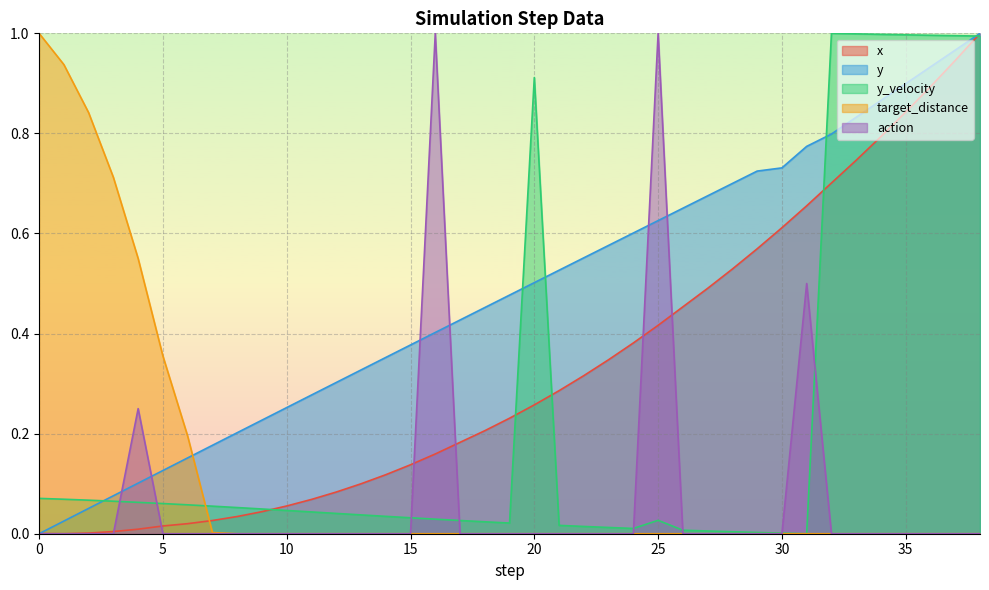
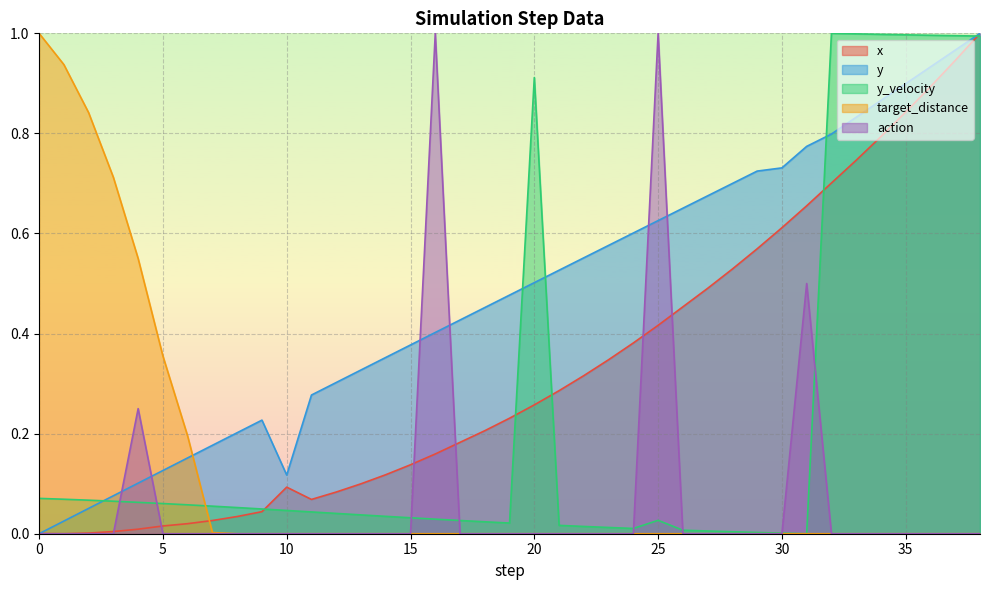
  {
    "x": {
      "5": 0.02,
-     "10": 0.06,
+     "10": 0.09,
      "15": 0.14,
      "20": 0.26,
      "25": 0.42,
      "30": 0.61
    },
    "y": {
      "5": 0.13,
-     "10": 0.25,
+     "10": 0.12,
      "15": 0.38,
      "20": 0.50,
      "25": 0.63,
      "30": 0.73
    },
    "y_velocity": {
      "0": 0.07,
      "5": 0.06,
      "10": 0.05,
      "15": 0.03,
      "20": 0.91,
      "25": 0.03,
      "35": 1.00
    },
    "target_distance": {
      "0": 1.00,
      "5": 0.36,
      "25": 0.00
    },
    "action": {
      "5": 0.00,
      "25": 1.00
    }
  }
